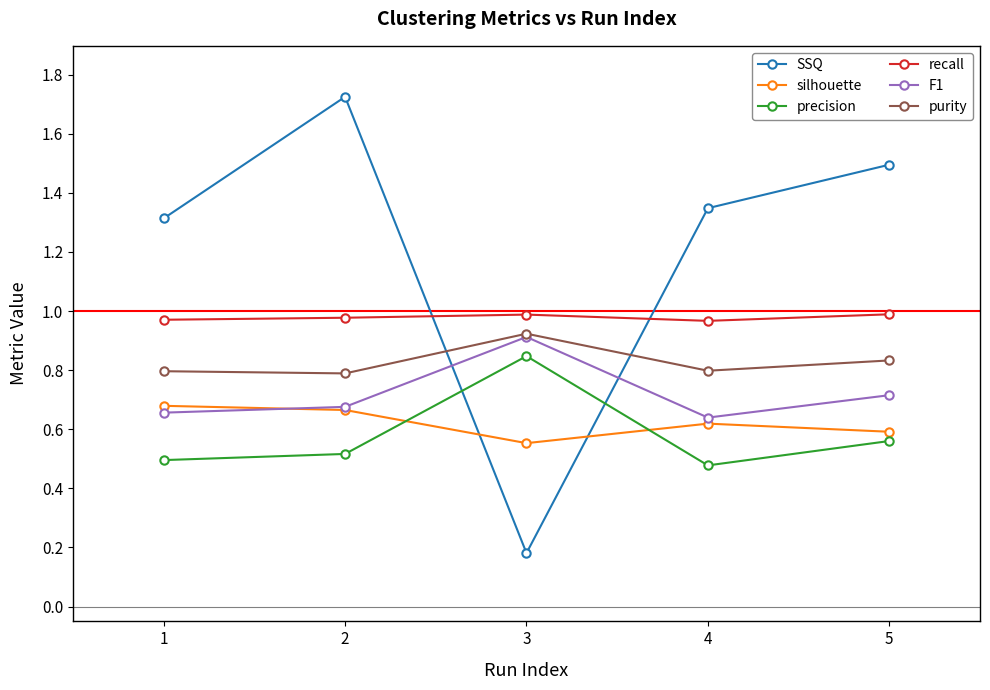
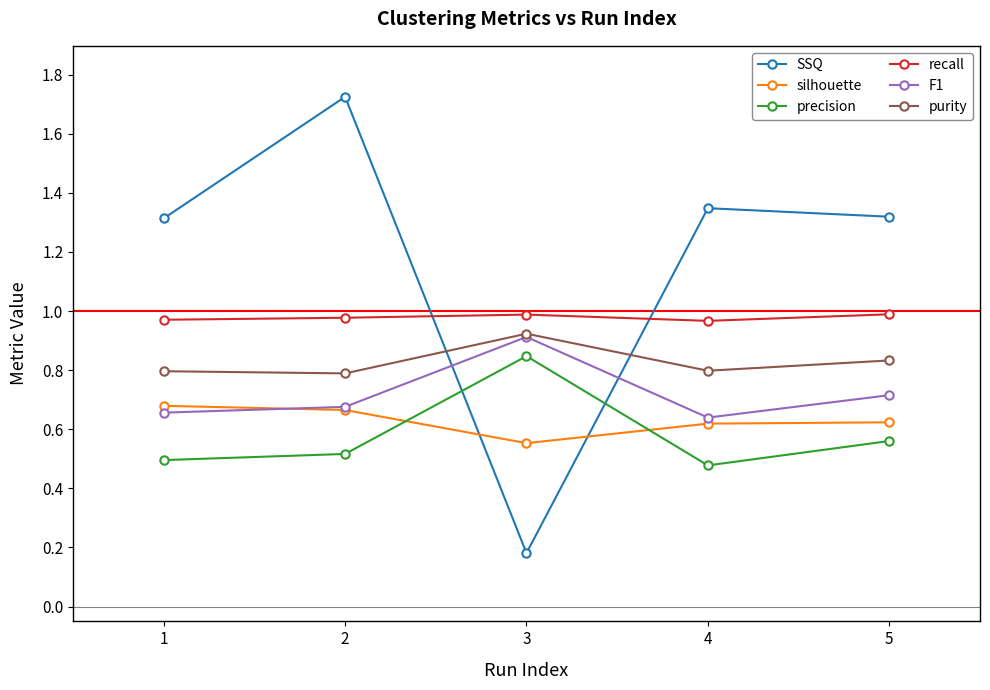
  {
    "SSQ": {
      "1": 1.31,
      "2": 1.72,
      "3": 0.18,
      "4": 1.35,
-     "5": 1.49
+     "5": 1.32
    },
    "silhouette": {
      "1": 0.68,
      "2": 0.67,
      "3": 0.55,
      "4": 0.62,
-     "5": 0.59
+     "5": 0.62
    },
    "precision": {
      "1": 0.50,
      "2": 0.52,
      "3": 0.85,
      "4": 0.48,
      "5": 0.56
    },
    "recall": {
      "1": 0.97,
      "2": 0.98,
      "3": 0.99,
      "4": 0.97,
      "5": 0.99
    },
    "F1": {
      "1": 0.66,
      "2": 0.68,
      "3": 0.91,
      "4": 0.64,
      "5": 0.72
    },
    "purity": {
      "1": 0.80,
      "2": 0.79,
      "3": 0.92,
      "4": 0.80,
      "5": 0.83
    }
  }
